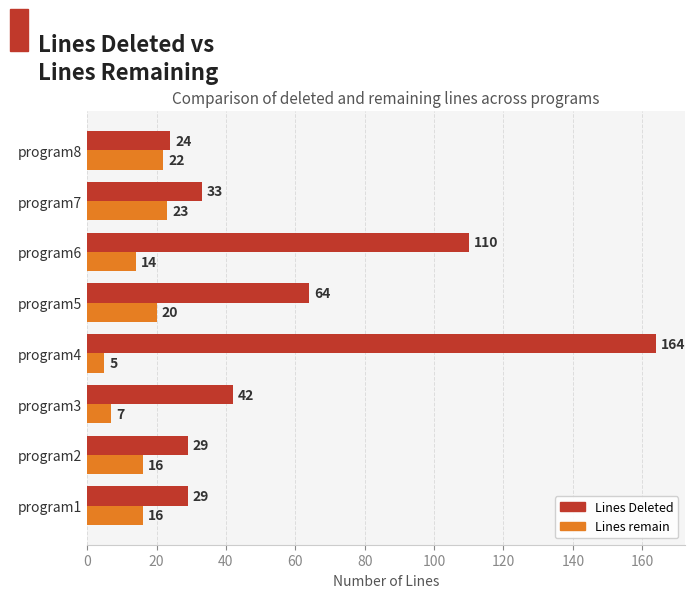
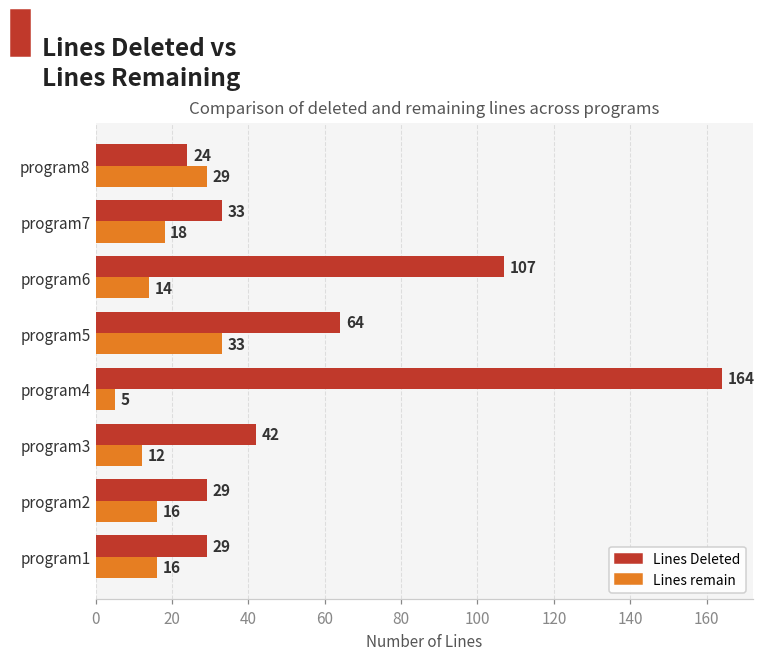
  {
    "Lines Deleted": {
      "program8": 24,
      "program7": 33,
-     "program6": 110,
+     "program6": 107,
      "program5": 64,
      "program4": 164,
      "program3": 42,
      "program2": 29,
      "program1": 29
    },
    "Lines remain": {
-     "program8": 22,
-     "program7": 23,
+     "program8": 29,
+     "program7": 18,
      "program6": 14,
-     "program5": 20,
+     "program5": 33,
      "program4": 5,
-     "program3": 7,
+     "program3": 12,
      "program2": 16,
      "program1": 16
    }
  }
